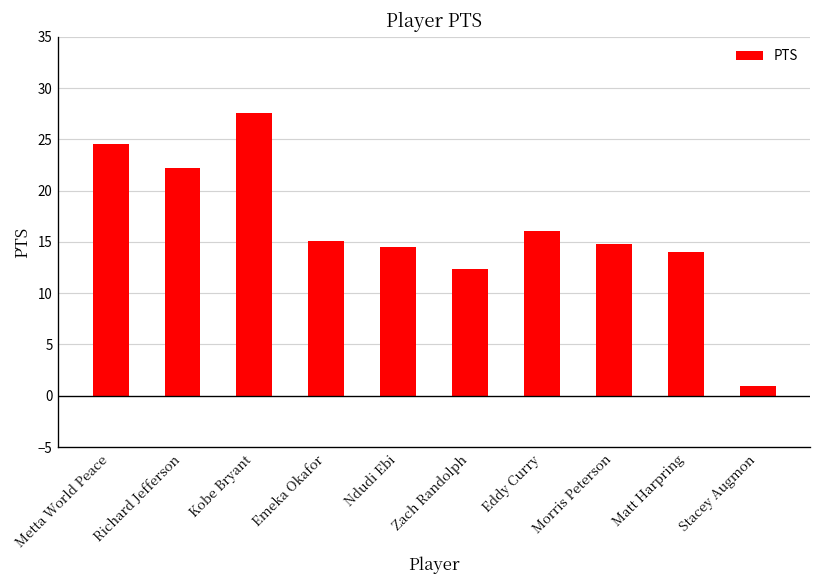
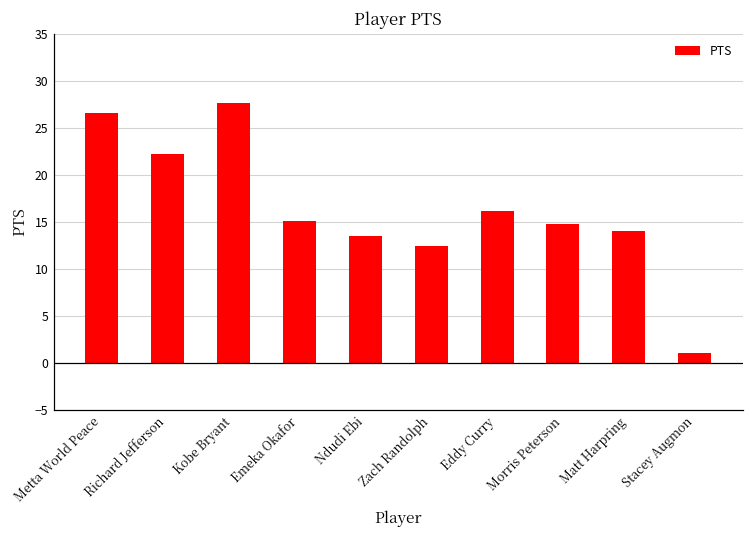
  {
-   "Metta World Peace": 25,
+   "Metta World Peace": 27,
    "Richard Jefferson": 22,
    "Kobe Bryant": 28,
    "Emeka Okafor": 15,
-   "Ndudi Ebi": 15,
+   "Ndudi Ebi": 14,
    "Zach Randolph": 12,
    "Eddy Curry": 16,
    "Morris Peterson": 15,
    "Matt Harpring": 14,
    "Stacey Augmon": 1
  }
